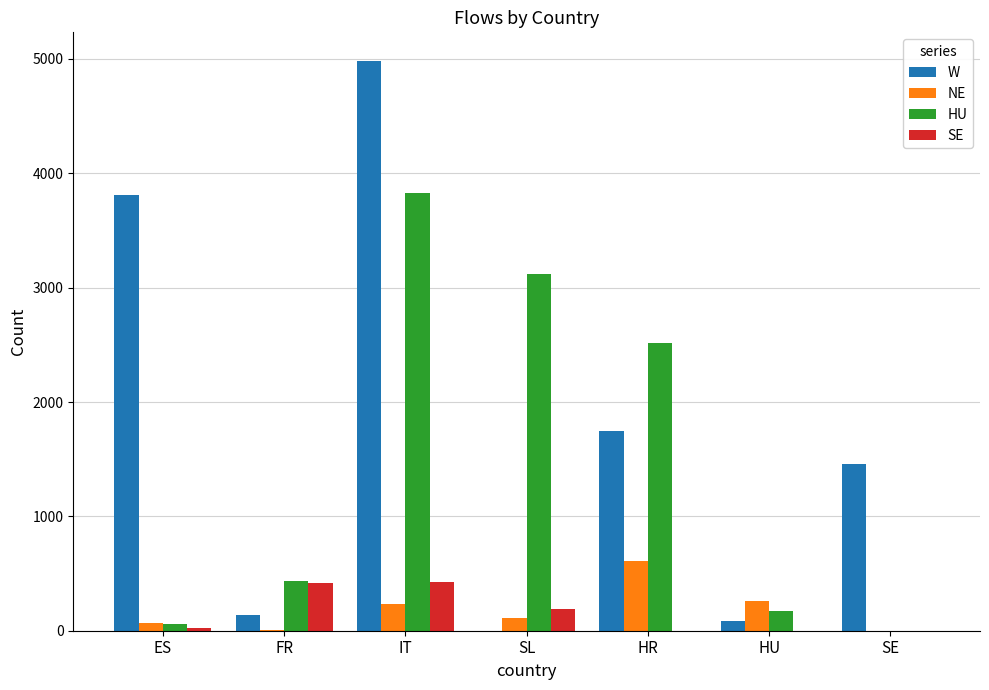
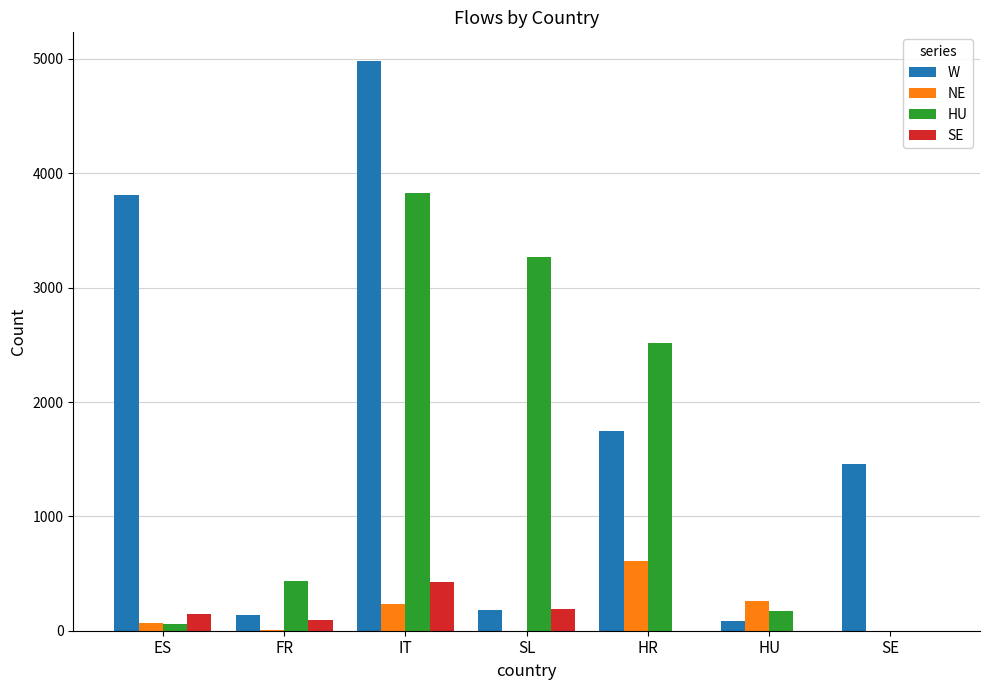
  {
    "W": {
      "ES": 3810,
      "FR": 140,
      "IT": 4980,
-     "SL": 0,
+     "SL": 180,
      "HR": 1750,
      "HU": 80,
      "SE": 1460
    },
    "NE": {
      "ES": 70,
      "IT": 230,
-     "SL": 110,
+     "SL": 0,
      "HR": 610,
      "HU": 260,
      "SE": 0
    },
    "HU": {
      "ES": 60,
      "FR": 440,
      "IT": 3830,
-     "SL": 3120,
+     "SL": 3270,
      "HR": 2520,
      "HU": 180,
      "SE": 0
    },
    "SE": {
-     "ES": 30,
-     "FR": 420,
+     "ES": 140,
+     "FR": 90,
      "IT": 420,
      "SL": 190,
      "HR": 0,
      "HU": 0,
      "SE": 0
    }
  }
